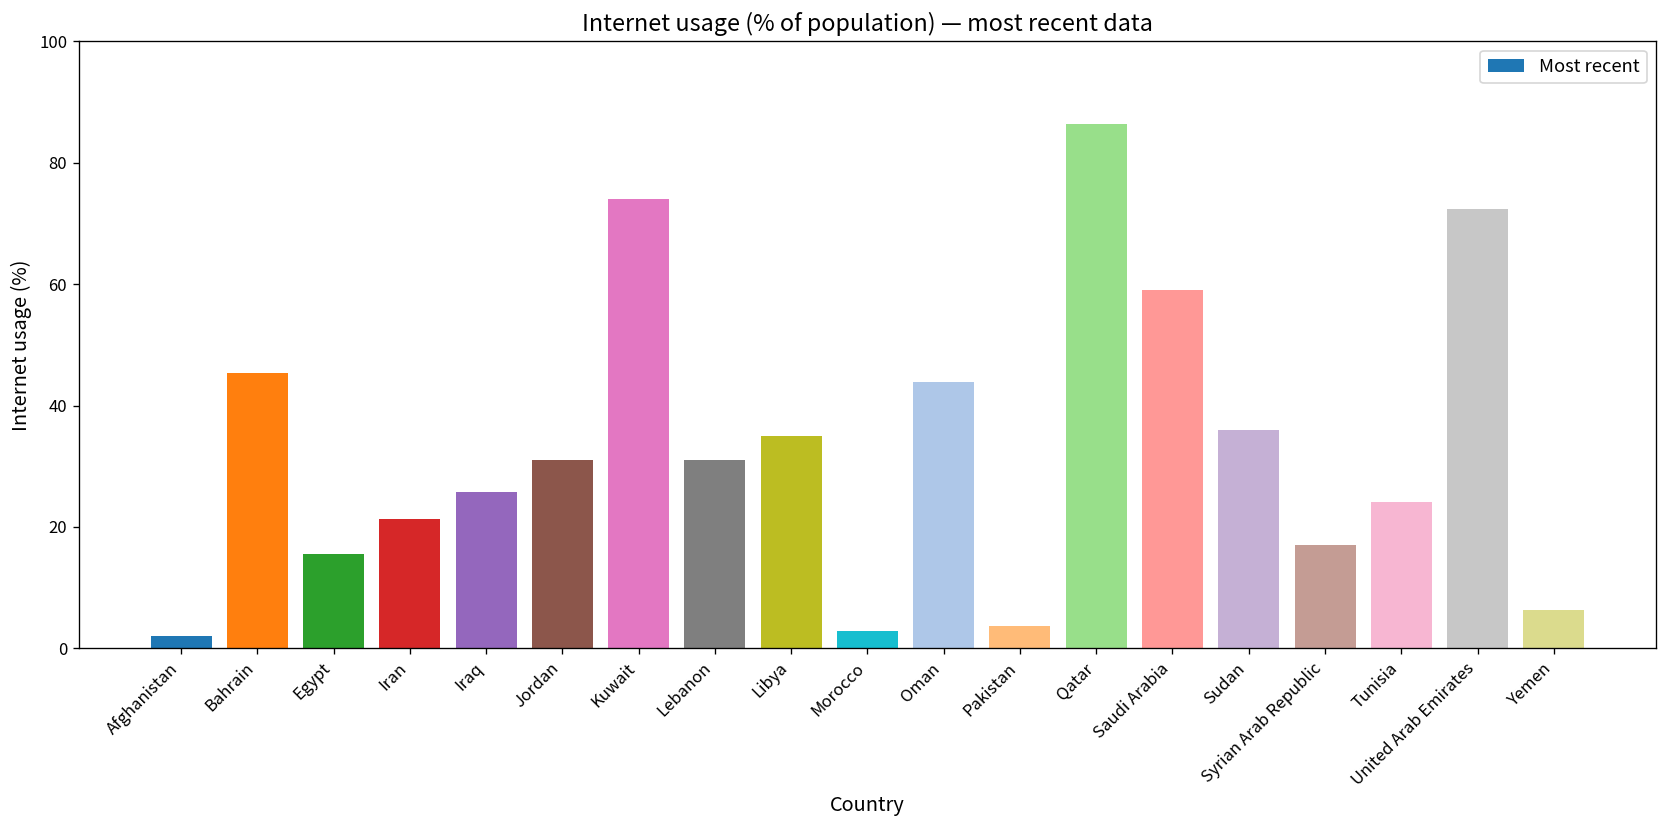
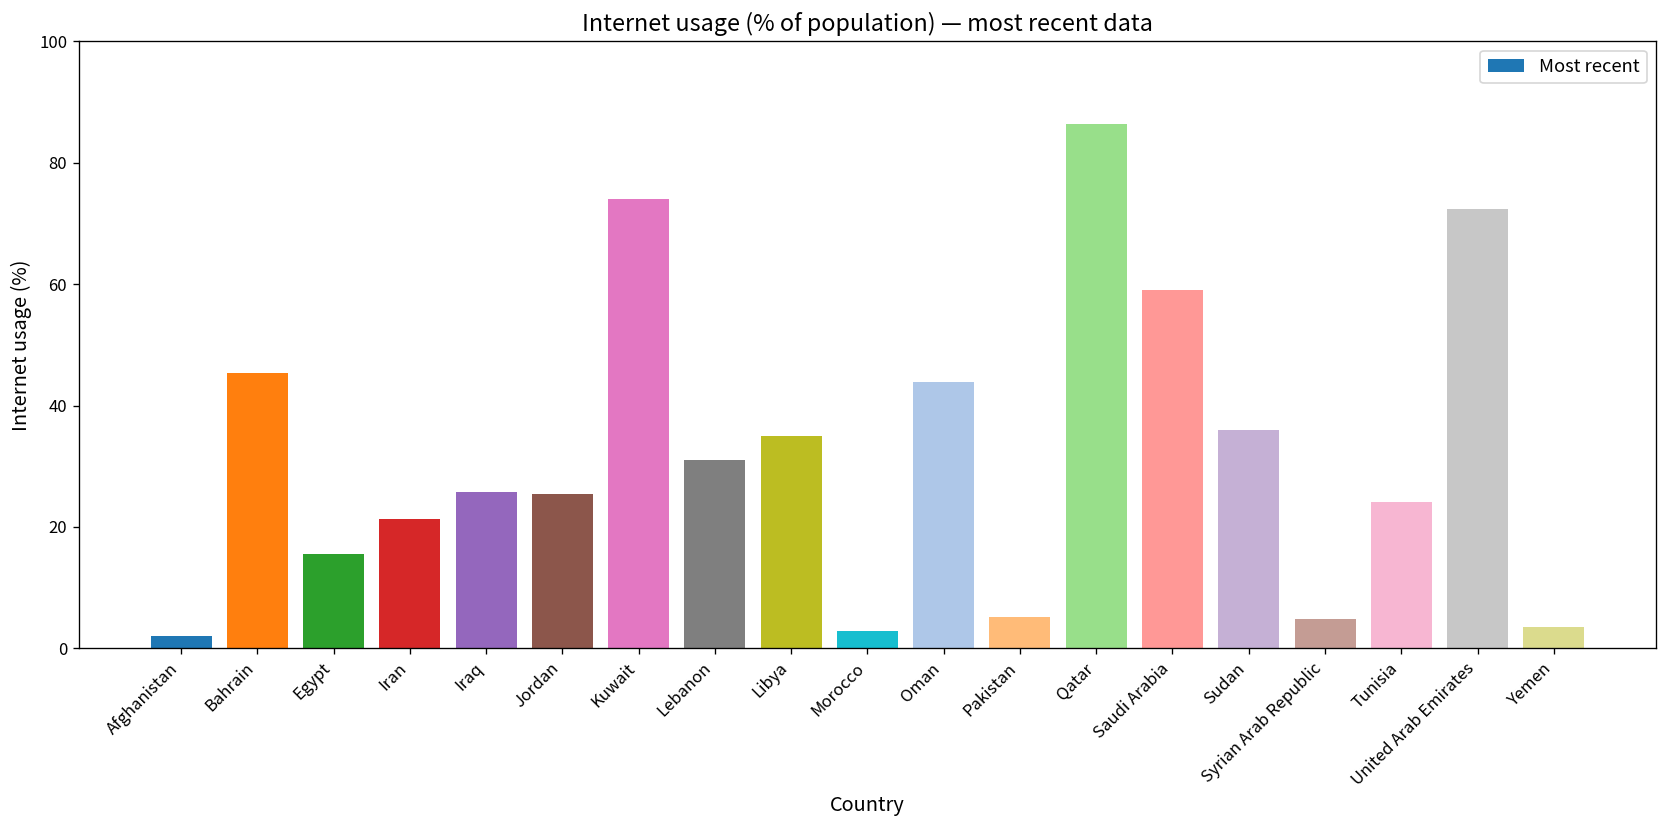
  {
    "Afghanistan": 2,
    "Bahrain": 45,
    "Egypt": 16,
    "Iran": 21,
    "Iraq": 26,
-   "Jordan": 31,
+   "Jordan": 26,
    "Kuwait": 74,
    "Lebanon": 31,
    "Libya": 35,
    "Morocco": 3,
    "Oman": 44,
-   "Pakistan": 4,
+   "Pakistan": 5,
    "Qatar": 86,
    "Saudi Arabia": 59,
    "Sudan": 36,
-   "Syrian Arab Republic": 17,
+   "Syrian Arab Republic": 5,
    "Tunisia": 24,
    "United Arab Emirates": 72,
-   "Yemen": 6
+   "Yemen": 4
  }
